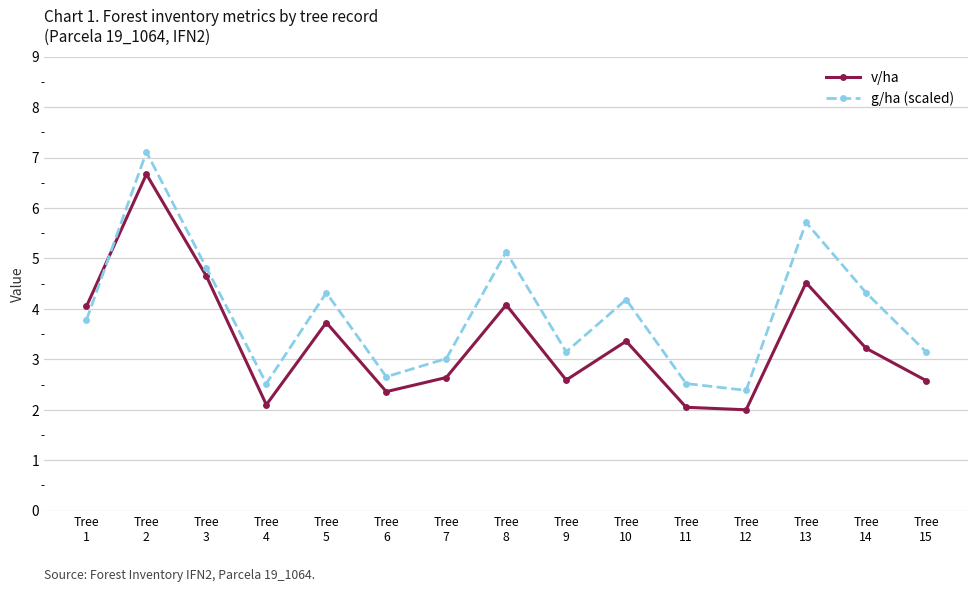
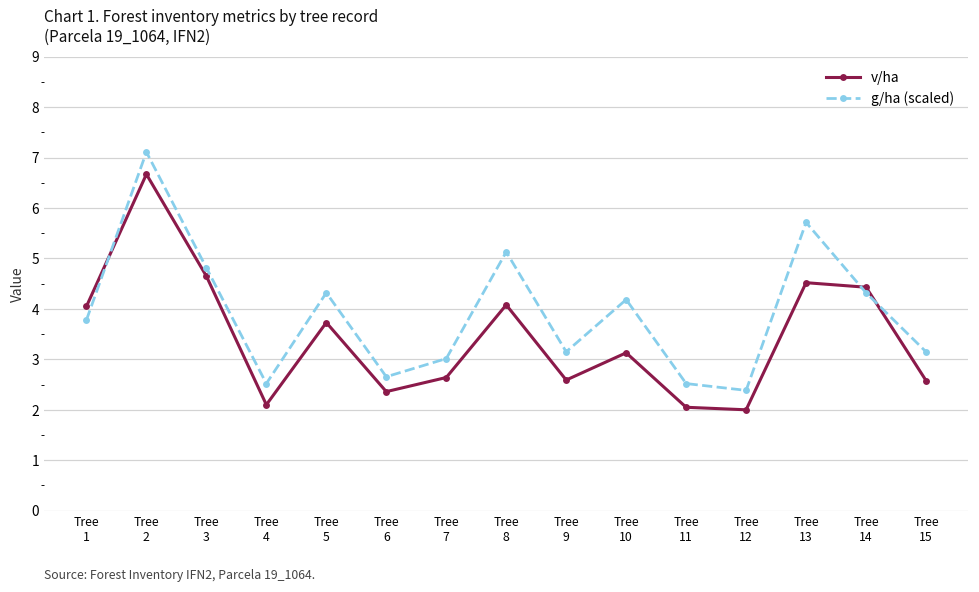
  {
    "v/ha": {
      "Tree 1": 4.1,
      "Tree 2": 6.7,
      "Tree 3": 4.7,
      "Tree 4": 2.1,
      "Tree 5": 3.7,
      "Tree 6": 2.4,
      "Tree 7": 2.6,
      "Tree 8": 4.1,
      "Tree 9": 2.6,
-     "Tree 10": 3.4,
+     "Tree 10": 3.1,
      "Tree 11": 2.1,
      "Tree 12": 2.0,
      "Tree 13": 4.5,
-     "Tree 14": 3.2,
+     "Tree 14": 4.4,
      "Tree 15": 2.6
    },
    "g/ha (scaled)": {
      "Tree 1": 3.8,
      "Tree 2": 7.1,
      "Tree 3": 4.8,
      "Tree 4": 2.5,
      "Tree 5": 4.3,
      "Tree 6": 2.7,
      "Tree 7": 3.0,
      "Tree 8": 5.1,
      "Tree 9": 3.2,
      "Tree 10": 4.2,
      "Tree 11": 2.5,
      "Tree 12": 2.4,
      "Tree 13": 5.7,
      "Tree 14": 4.3,
      "Tree 15": 3.2
    }
  }
